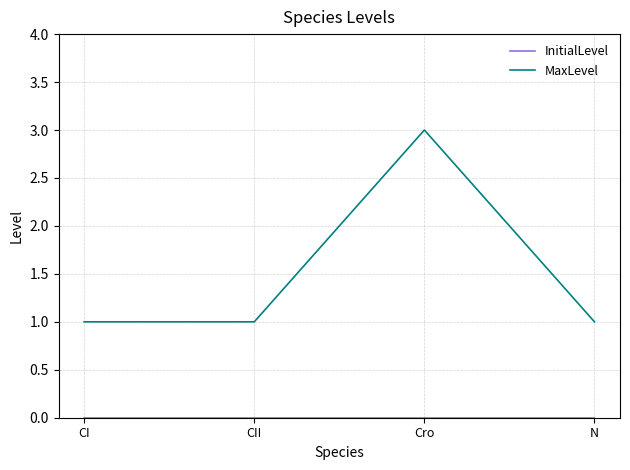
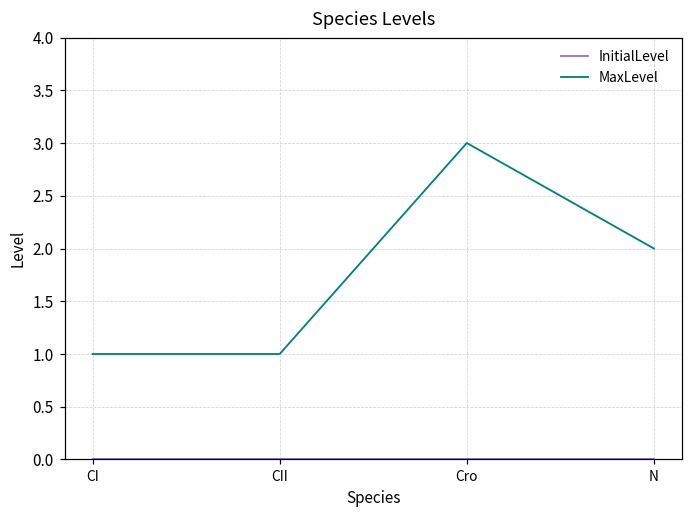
  {
    "InitialLevel": {
      "CI": 0,
      "CII": 0,
      "Cro": 0,
      "N": 0
    },
    "MaxLevel": {
      "CI": 1,
      "CII": 1,
      "Cro": 3,
-     "N": 1
+     "N": 2
    }
  }
